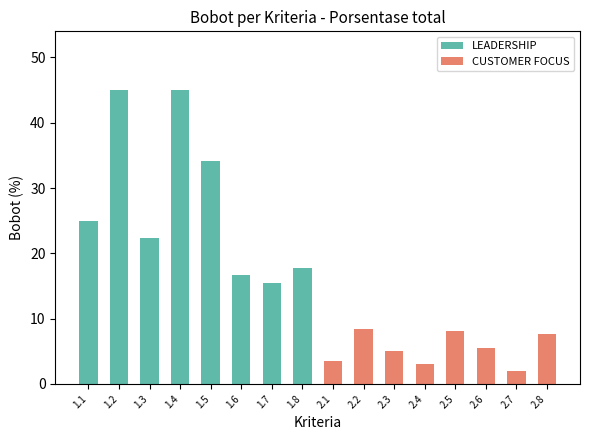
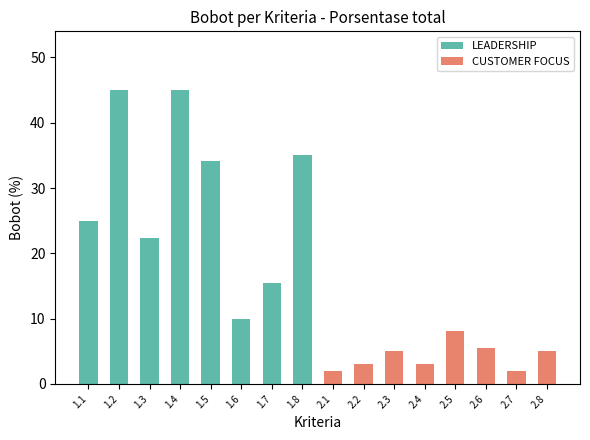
  {
    "LEADERSHIP": {
      "1.1": 25,
      "1.2": 45,
      "1.3": 22,
      "1.4": 45,
      "1.5": 34,
-     "1.6": 17,
+     "1.6": 10,
      "1.7": 16,
-     "1.8": 18
+     "1.8": 35
    },
    "CUSTOMER FOCUS": {
-     "2.1": 4,
-     "2.2": 8,
+     "2.1": 2,
+     "2.2": 3,
      "2.3": 5,
      "2.4": 3,
      "2.5": 8,
      "2.6": 6,
      "2.7": 2,
-     "2.8": 8
+     "2.8": 5
    }
  }
